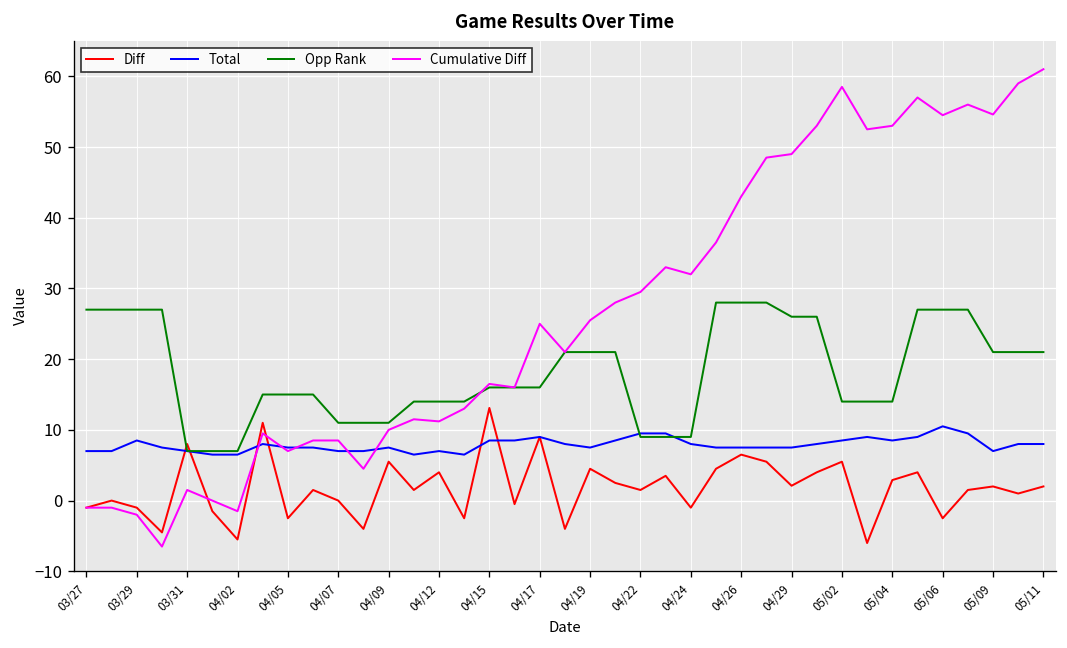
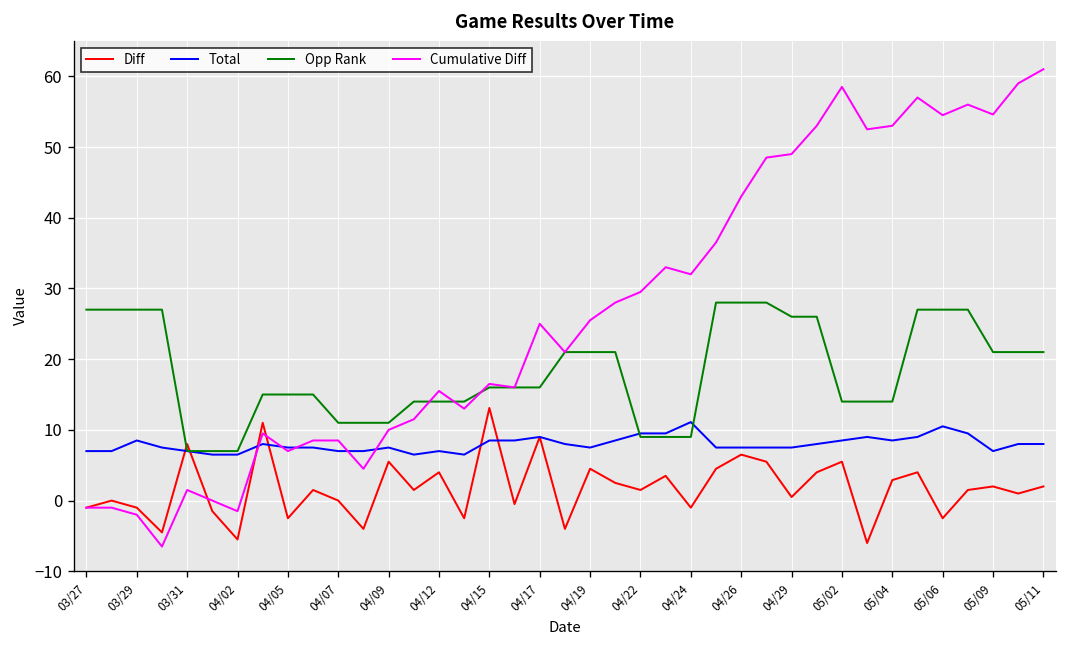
  {
    "Diff": {
      "03/29": -1,
      "03/31": 8,
      "04/02": -6,
      "04/05": -3,
      "04/07": 0,
      "04/09": 6,
      "04/12": 4,
      "04/15": 13,
      "04/19": 5,
      "04/22": 2,
      "04/24": -1,
      "04/26": 7,
-     "04/29": 2,
+     "04/29": 1,
      "05/02": 6,
      "05/04": 3,
      "05/06": -3,
      "05/09": 2,
      "05/11": 2
    },
    "Total": {
      "03/27": 7,
      "03/29": 9,
      "04/02": 7,
      "04/05": 8,
      "04/07": 7,
      "04/09": 8,
      "04/12": 7,
      "04/15": 9,
      "04/19": 8,
      "04/22": 10,
-     "04/24": 8,
+     "04/24": 11,
      "04/26": 8,
      "04/29": 8,
      "05/02": 9,
      "05/04": 9,
      "05/06": 11,
      "05/09": 7,
      "05/11": 8
    },
    "Opp Rank": {
      "03/27": 27,
      "03/29": 27,
      "04/02": 7,
      "04/05": 15,
      "04/07": 11,
      "04/09": 11,
      "04/12": 14,
      "04/15": 16,
      "04/17": 16,
      "04/19": 21,
      "04/22": 9,
      "04/24": 9,
      "04/26": 28,
      "04/29": 26,
      "05/02": 14,
      "05/04": 14,
      "05/06": 27,
      "05/09": 21,
      "05/11": 21
    },
    "Cumulative Diff": {
      "03/29": -2,
      "03/31": 2,
      "04/02": -2,
      "04/05": 7,
      "04/07": 9,
      "04/09": 10,
-     "04/12": 11,
+     "04/12": 16,
      "04/15": 17,
      "04/17": 25,
      "04/19": 26,
      "04/22": 30,
      "04/24": 32,
      "04/26": 43,
      "04/29": 49,
      "05/02": 59,
      "05/04": 53,
      "05/06": 55,
      "05/09": 55,
      "05/11": 61
    }
  }
